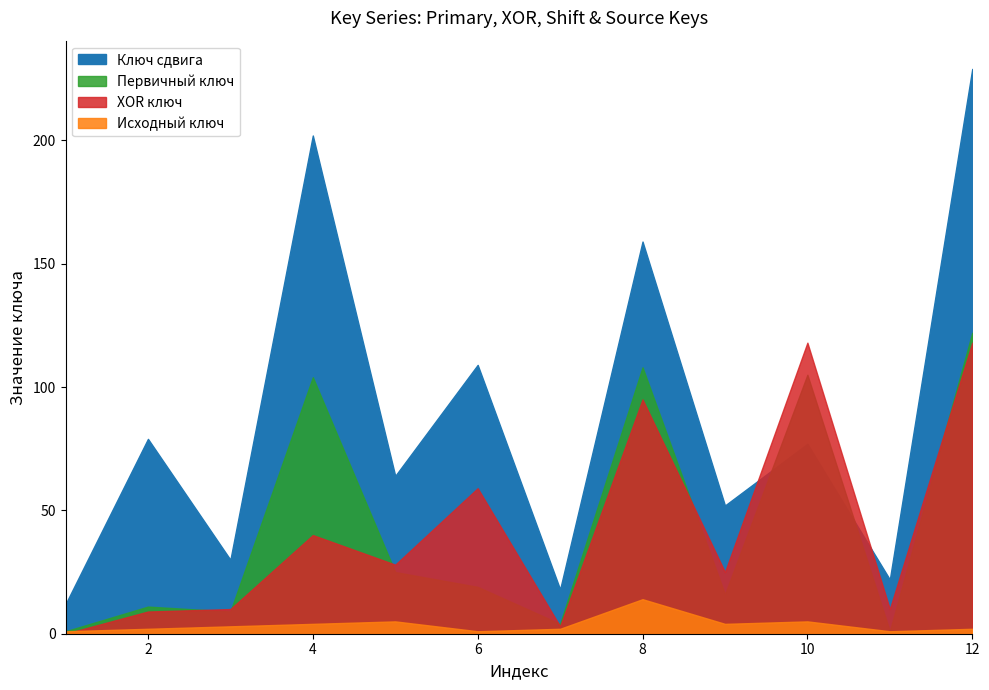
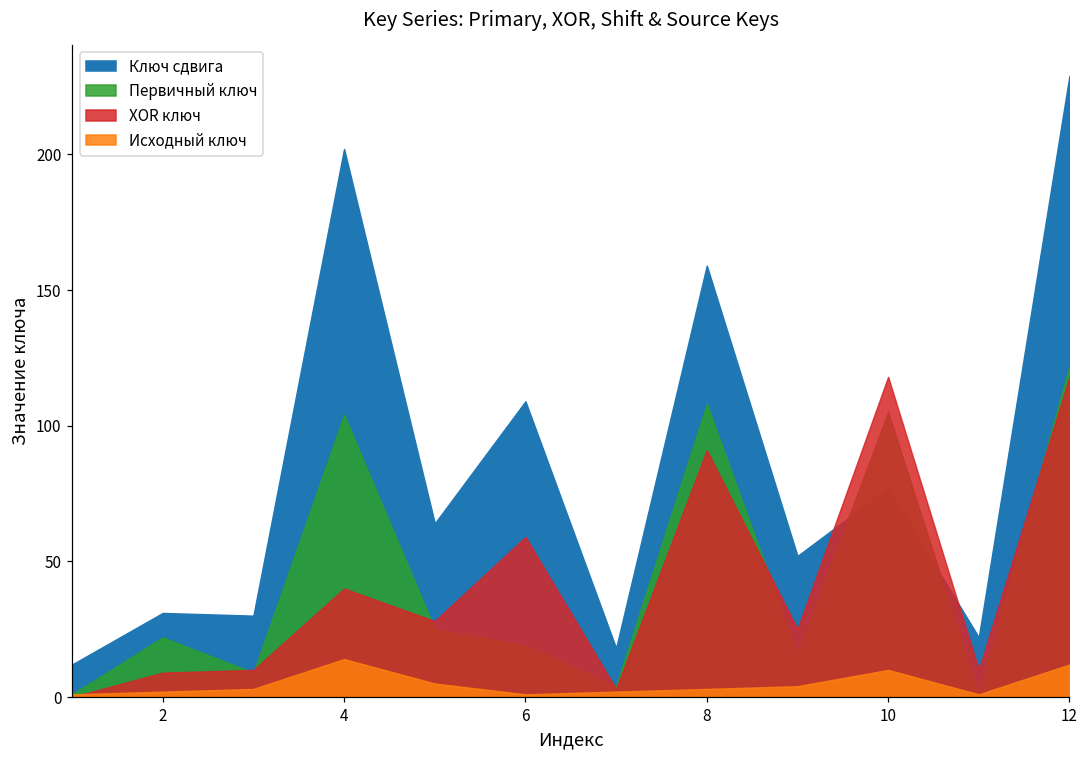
  {
    "Ключ сдвига": {
-     "2": 79,
+     "2": 31,
      "4": 202,
      "6": 109,
      "8": 159,
      "10": 77,
      "12": 229
    },
    "Первичный ключ": {
-     "2": 11,
+     "2": 22,
      "4": 104,
      "6": 19,
      "8": 108,
      "10": 105,
      "12": 122
    },
    "XOR ключ": {
      "2": 9,
      "4": 40,
      "6": 59,
-     "8": 95,
+     "8": 91,
      "10": 118,
      "12": 118
    },
    "Исходный ключ": {
      "2": 2,
-     "4": 4,
-     "8": 14,
-     "10": 5,
-     "12": 2
+     "4": 14,
+     "8": 3,
+     "10": 10,
+     "12": 12
    }
  }
